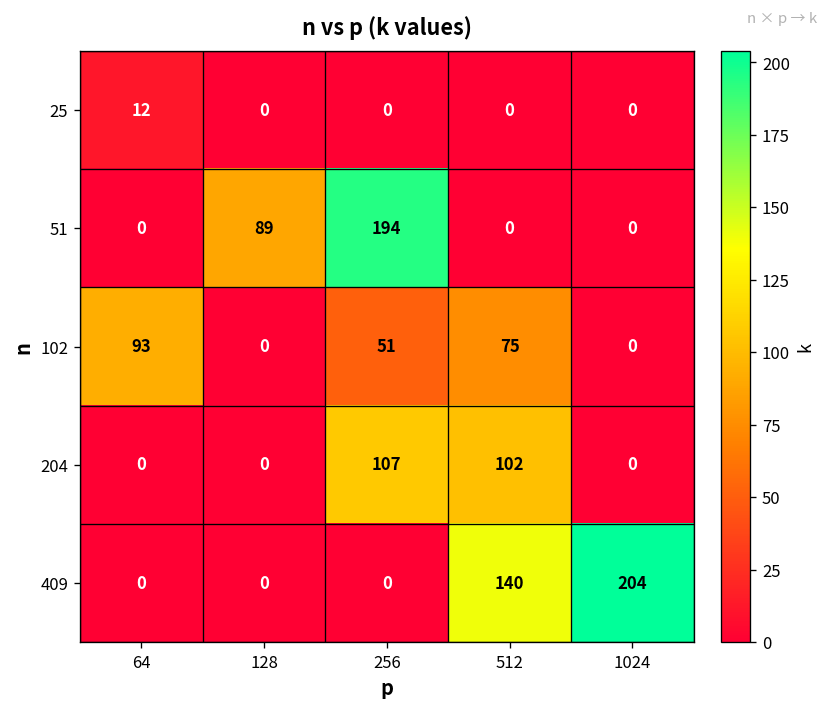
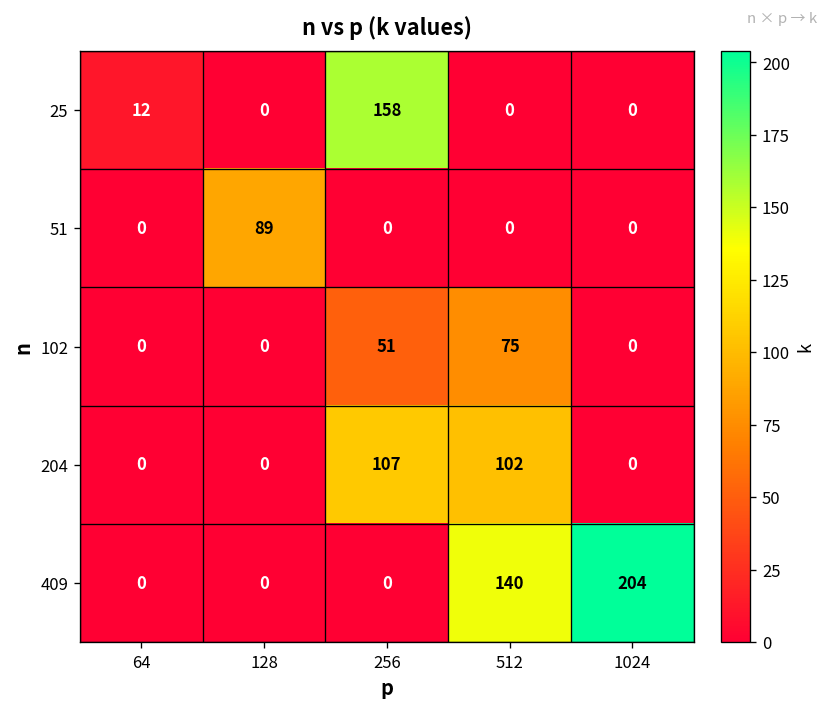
  {
    "25": {
      "64": 12,
      "128": 0,
-     "256": 0,
+     "256": 158,
      "512": 0,
      "1024": 0
    },
    "51": {
      "64": 0,
      "128": 89,
-     "256": 194,
+     "256": 0,
      "512": 0,
      "1024": 0
    },
    "102": {
-     "64": 93,
+     "64": 0,
      "128": 0,
      "256": 51,
      "512": 75,
      "1024": 0
    },
    "204": {
      "64": 0,
      "128": 0,
      "256": 107,
      "512": 102,
      "1024": 0
    },
    "409": {
      "64": 0,
      "128": 0,
      "256": 0,
      "512": 140,
      "1024": 204
    }
  }
